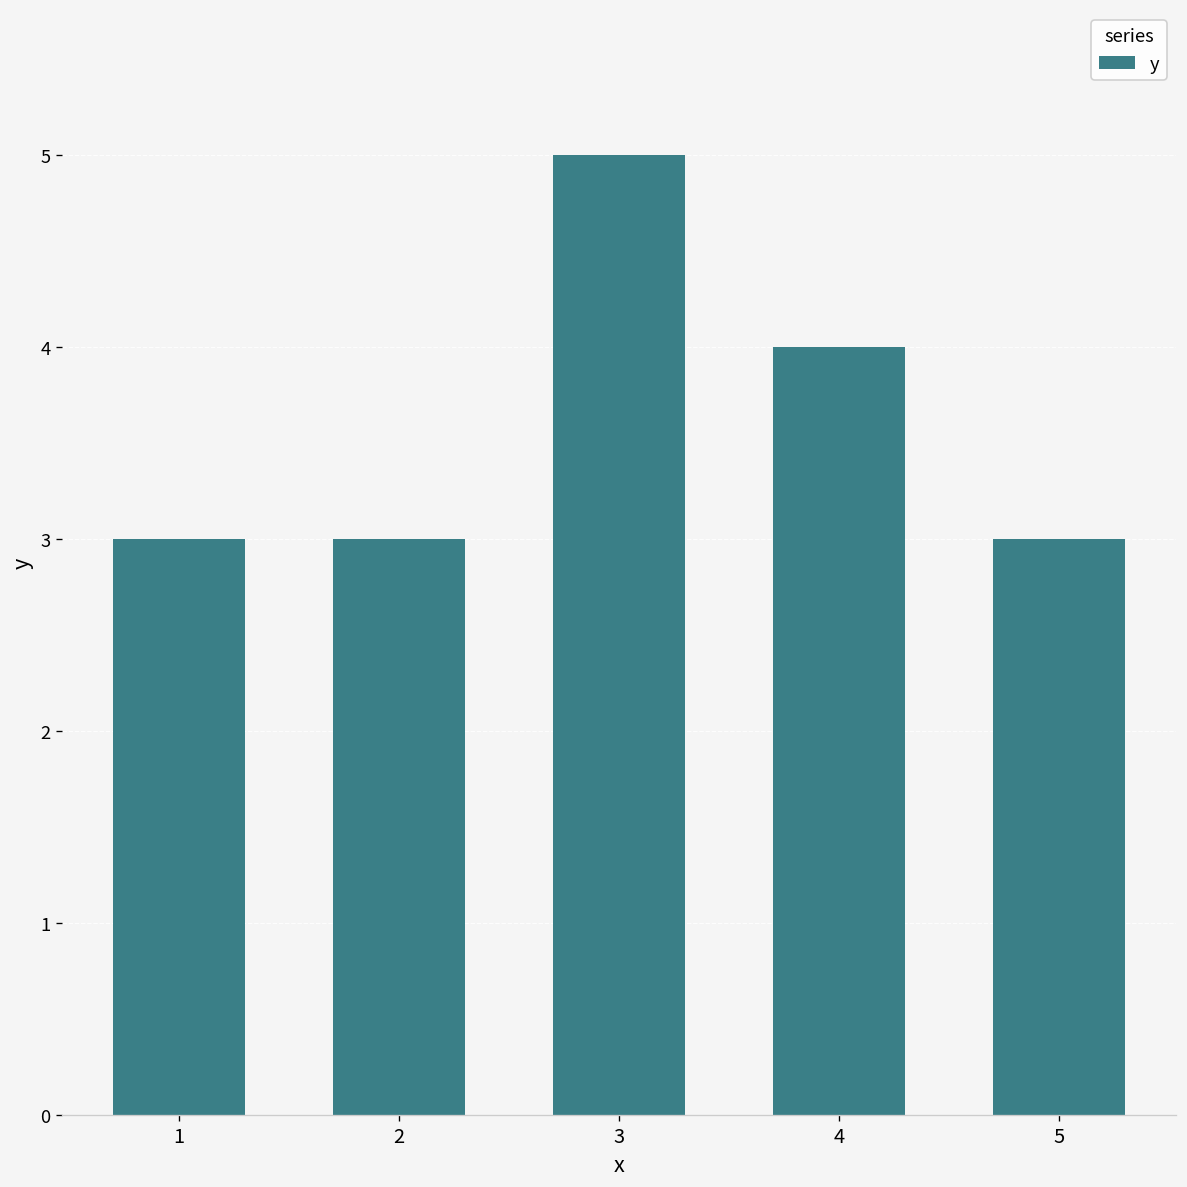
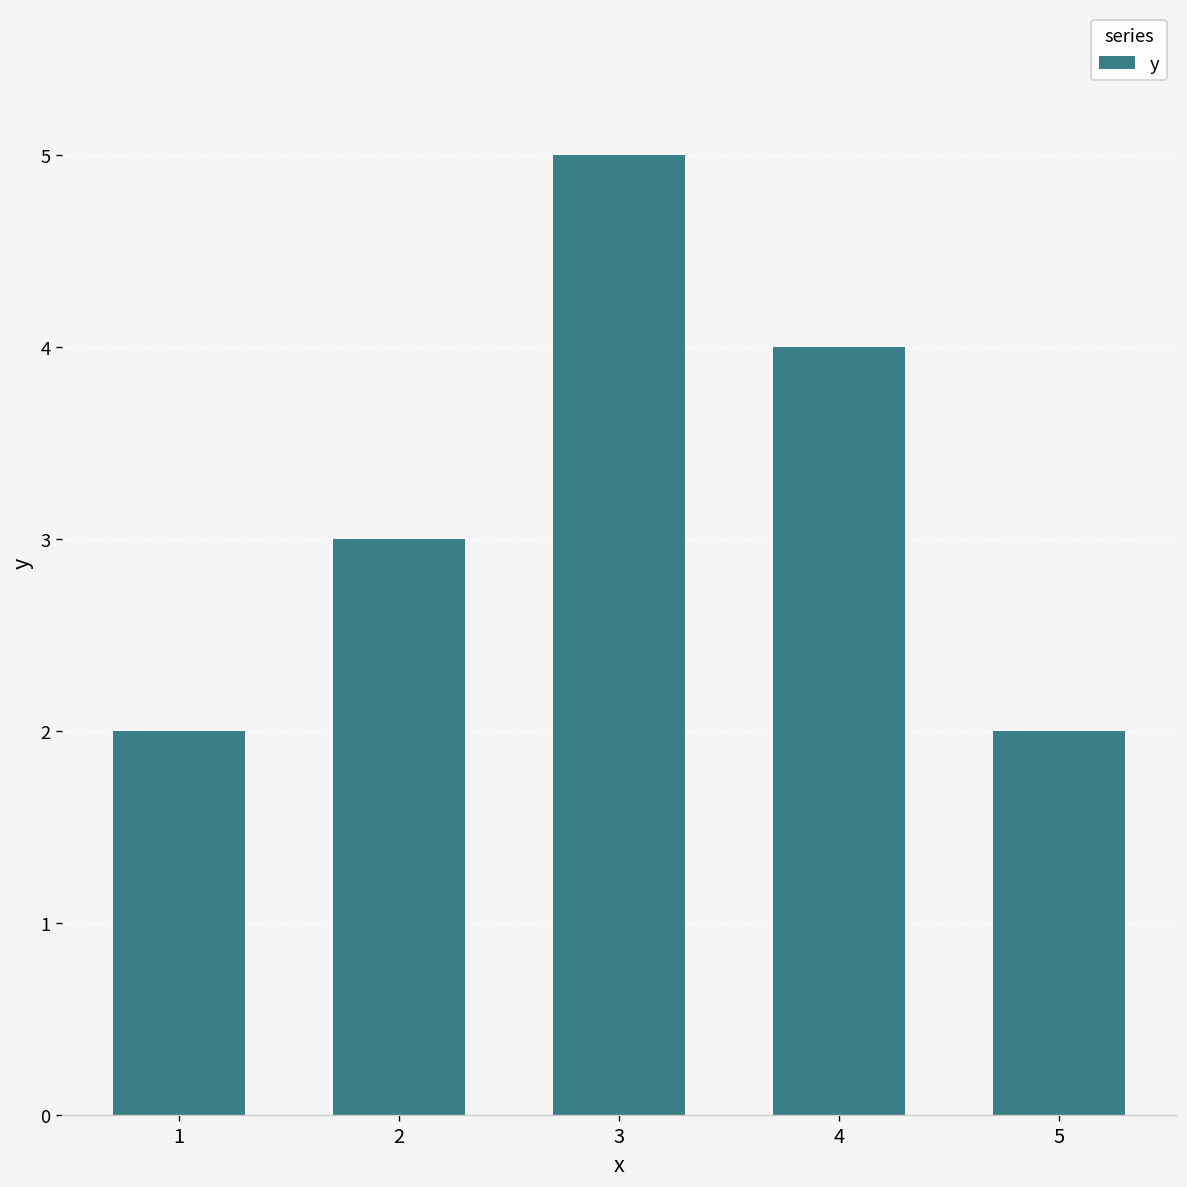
  {
-   "1": 3,
+   "1": 2,
    "2": 3,
    "3": 5,
    "4": 4,
-   "5": 3
+   "5": 2
  }
